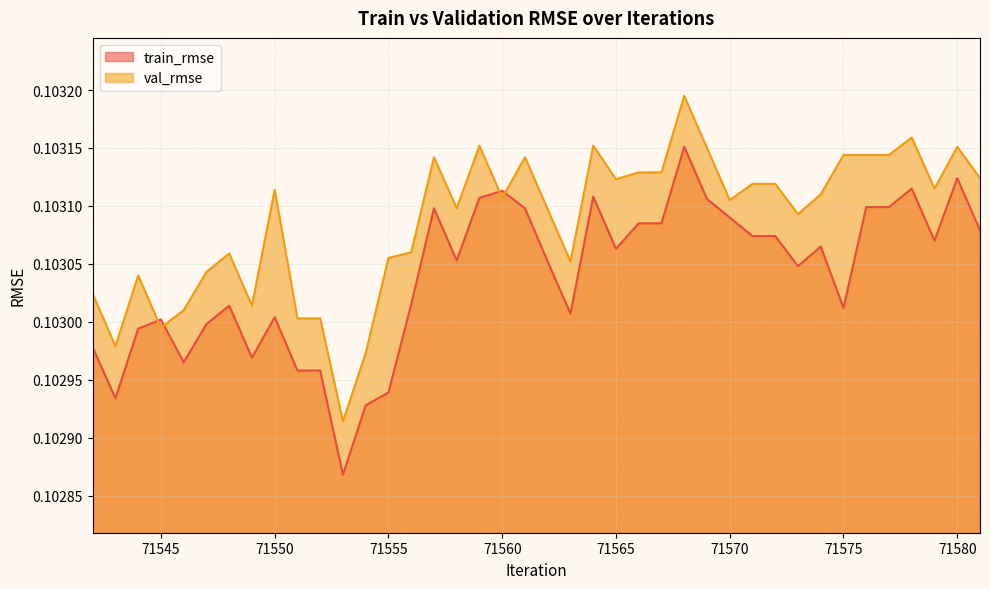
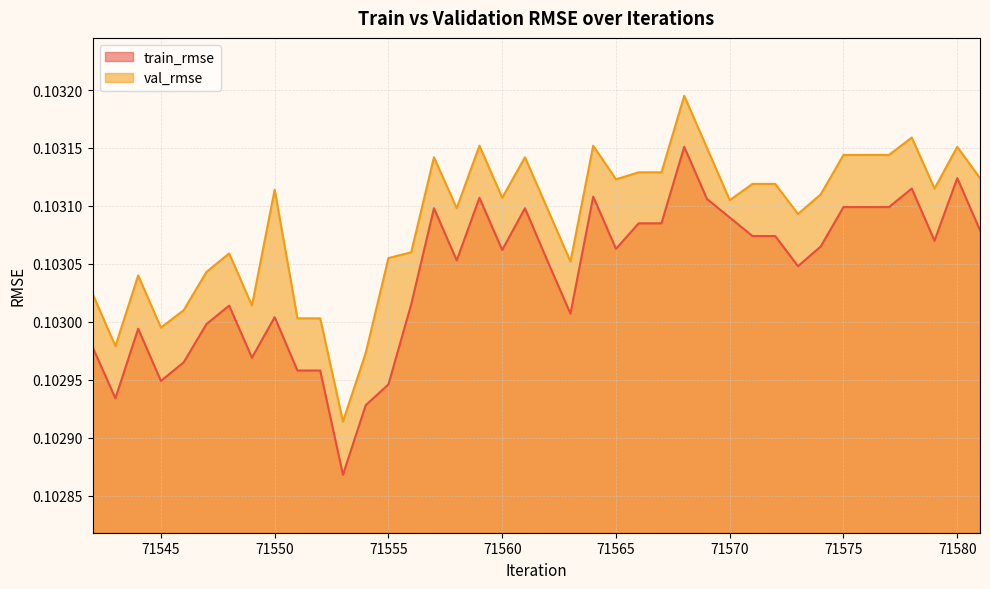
  {
    "train_rmse": {
-     "71545": 0.103002,
+     "71545": 0.102949,
      "71550": 0.103004,
-     "71555": 0.102939,
-     "71560": 0.103113,
+     "71555": 0.102946,
+     "71560": 0.103062,
      "71565": 0.103063,
      "71570": 0.103090,
-     "71575": 0.103012,
+     "71575": 0.103099,
      "71580": 0.103124
    },
    "val_rmse": {
      "71545": 0.102995,
      "71550": 0.103114,
      "71555": 0.103055,
      "71560": 0.103107,
      "71565": 0.103123,
      "71570": 0.103105,
      "71575": 0.103144,
      "71580": 0.103151
    }
  }
